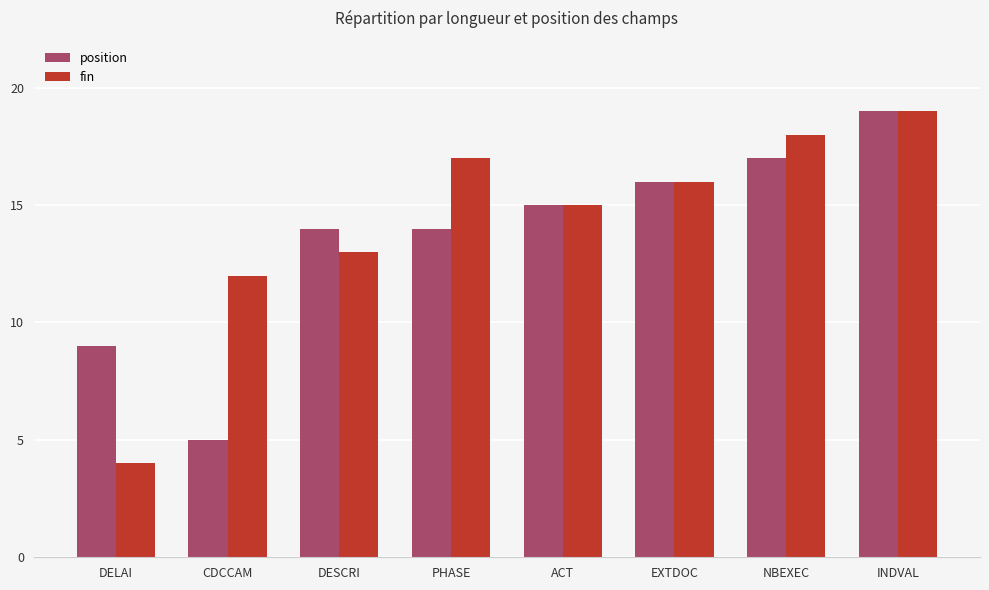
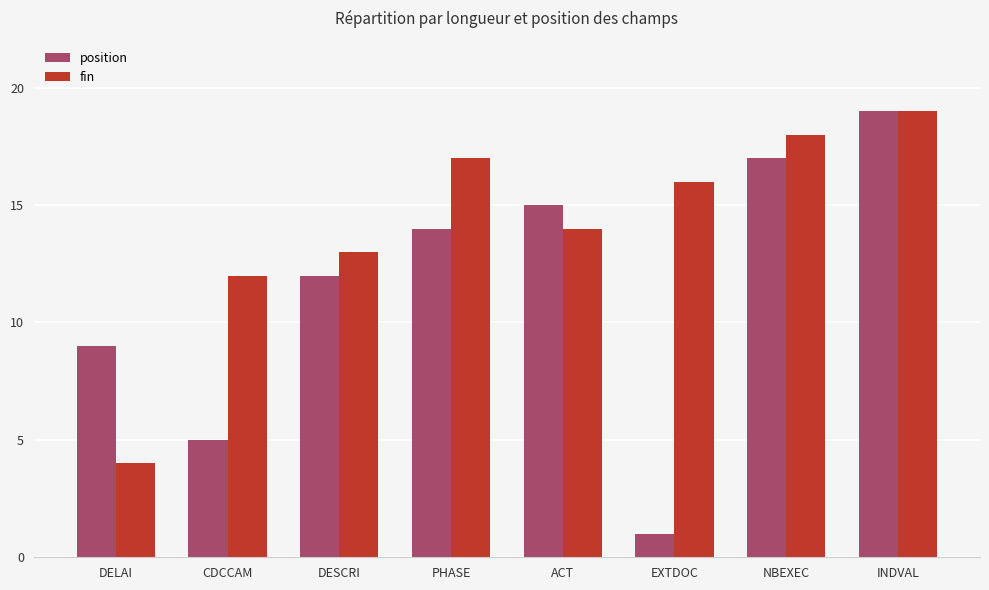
  {
    "position": {
      "DELAI": 9,
      "CDCCAM": 5,
-     "DESCRI": 14,
+     "DESCRI": 12,
      "PHASE": 14,
      "ACT": 15,
-     "EXTDOC": 16,
+     "EXTDOC": 1,
      "NBEXEC": 17,
      "INDVAL": 19
    },
    "fin": {
      "DELAI": 4,
      "CDCCAM": 12,
      "DESCRI": 13,
      "PHASE": 17,
-     "ACT": 15,
+     "ACT": 14,
      "EXTDOC": 16,
      "NBEXEC": 18,
      "INDVAL": 19
    }
  }
